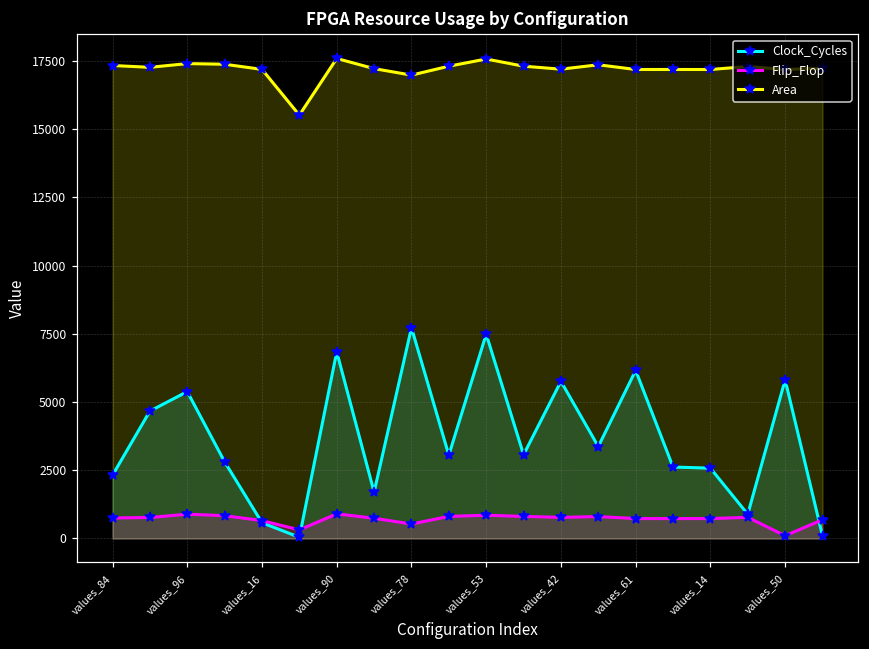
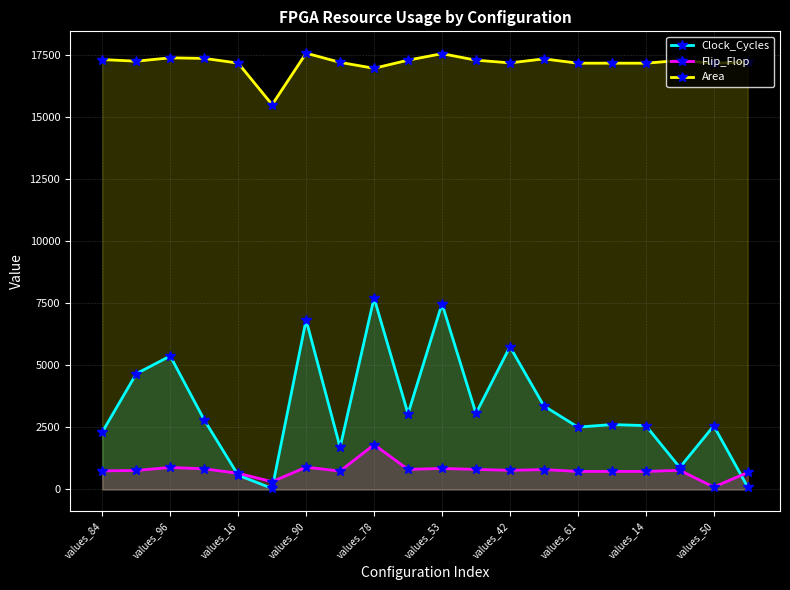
  {
    "Clock_Cycles": {
      "values_84": 2300,
      "values_96": 5400,
      "values_90": 6800,
      "values_78": 7700,
      "values_53": 7500,
      "values_42": 5800,
-     "values_61": 6200,
+     "values_61": 2500,
      "values_14": 2600,
-     "values_50": 5800
+     "values_50": 2600
    },
    "Flip_Flop": {
      "values_84": 800,
      "values_96": 900,
      "values_90": 900,
-     "values_78": 500,
+     "values_78": 1800,
      "values_53": 800,
      "values_42": 800,
      "values_61": 700,
      "values_14": 700,
      "values_50": 100
    },
    "Area": {
      "values_84": 17300,
      "values_96": 17400,
      "values_16": 17200,
      "values_90": 17600,
      "values_78": 17000,
      "values_53": 17600,
      "values_42": 17200,
      "values_61": 17200,
      "values_14": 17200
    }
  }
